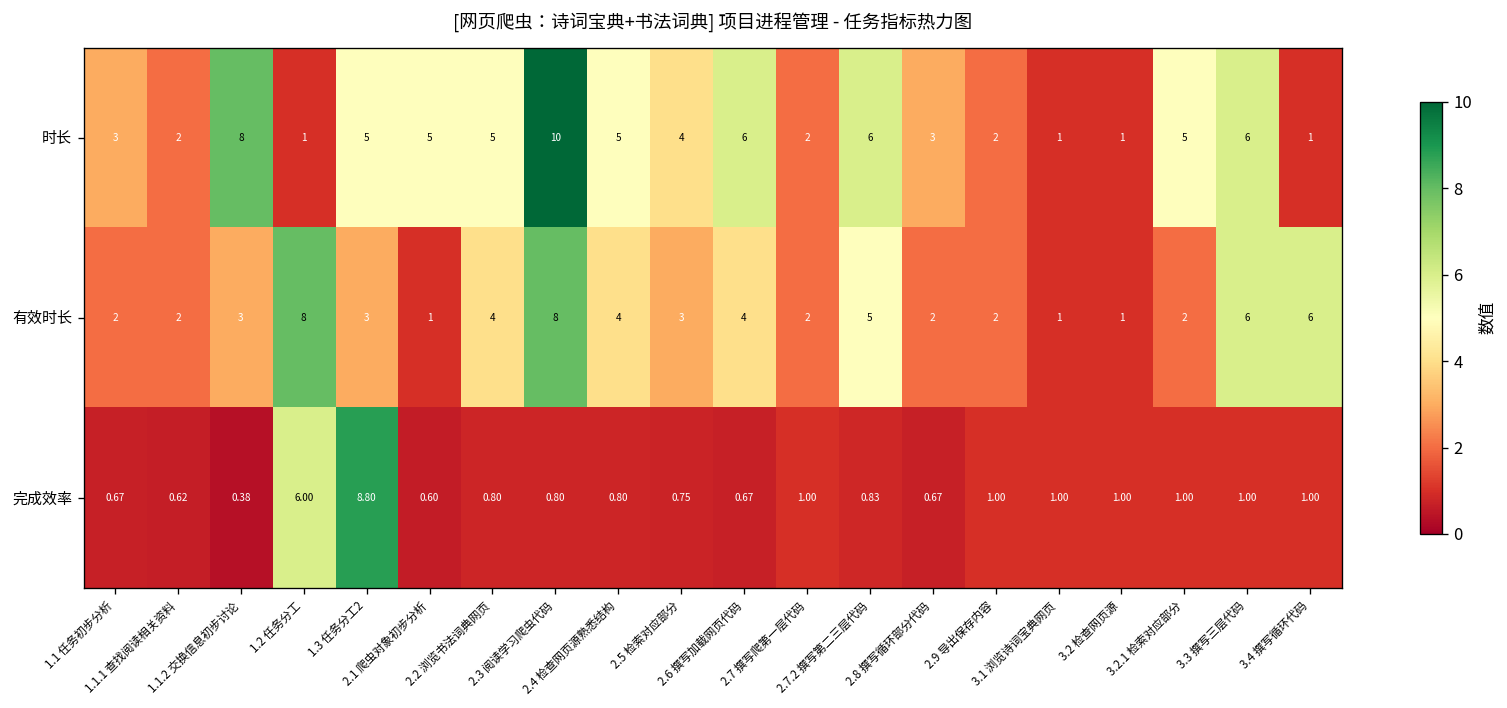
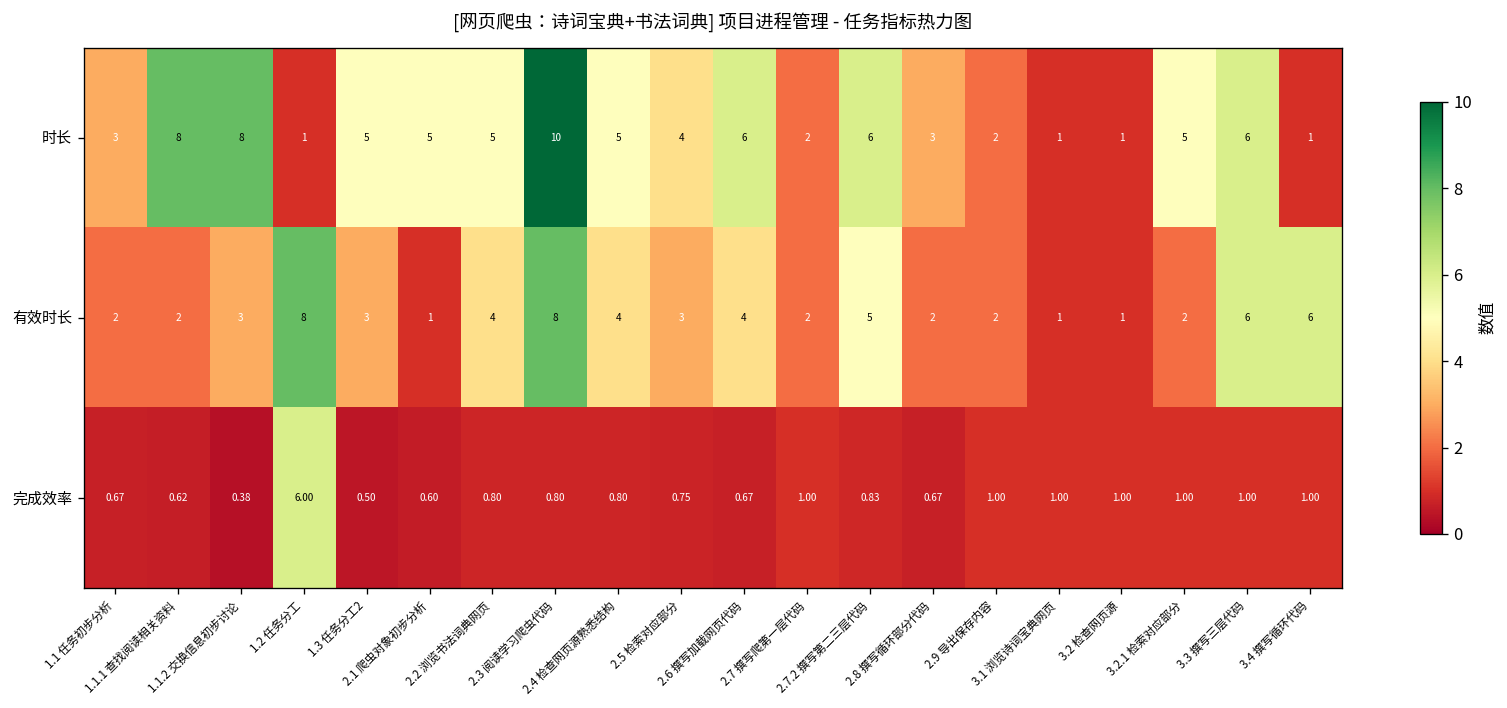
  {
    "时长": {
      "1.1 任务初步分析": 3,
-     "1.1.1 查找阅读相关资料": 2,
+     "1.1.1 查找阅读相关资料": 8,
      "1.1.2 交换信息初步讨论": 8,
      "1.2 任务分工": 1,
      "1.3 任务分工2": 5,
      "2.1 爬虫对象初步分析": 5,
      "2.2 浏览书法词典网页": 5,
      "2.3 阅读学习爬虫代码": 10,
      "2.4 检查网页源熟悉结构": 5,
      "2.5 检索对应部分": 4,
      "2.6 撰写加载网页代码": 6,
      "2.7 撰写爬第一层代码": 2,
      "2.7.2 撰写第二三层代码": 6,
      "2.8 撰写循环部分代码": 3,
      "2.9 导出保存内容": 2,
      "3.1 浏览诗词宝典网页": 1,
      "3.2 检查网页源": 1,
      "3.2.1 检索对应部分": 5,
      "3.3 撰写三层代码": 6,
      "3.4 撰写循环代码": 1
    },
    "有效时长": {
      "1.1 任务初步分析": 2,
      "1.1.1 查找阅读相关资料": 2,
      "1.1.2 交换信息初步讨论": 3,
      "1.2 任务分工": 8,
      "1.3 任务分工2": 3,
      "2.1 爬虫对象初步分析": 1,
      "2.2 浏览书法词典网页": 4,
      "2.3 阅读学习爬虫代码": 8,
      "2.4 检查网页源熟悉结构": 4,
      "2.5 检索对应部分": 3,
      "2.6 撰写加载网页代码": 4,
      "2.7 撰写爬第一层代码": 2,
      "2.7.2 撰写第二三层代码": 5,
      "2.8 撰写循环部分代码": 2,
      "2.9 导出保存内容": 2,
      "3.1 浏览诗词宝典网页": 1,
      "3.2 检查网页源": 1,
      "3.2.1 检索对应部分": 2,
      "3.3 撰写三层代码": 6,
      "3.4 撰写循环代码": 6
    },
    "完成效率": {
      "1.1 任务初步分析": 0.67,
      "1.1.1 查找阅读相关资料": 0.62,
      "1.1.2 交换信息初步讨论": 0.38,
      "1.2 任务分工": 6.00,
-     "1.3 任务分工2": 8.80,
+     "1.3 任务分工2": 0.50,
      "2.1 爬虫对象初步分析": 0.60,
      "2.2 浏览书法词典网页": 0.80,
      "2.3 阅读学习爬虫代码": 0.80,
      "2.4 检查网页源熟悉结构": 0.80,
      "2.5 检索对应部分": 0.75,
      "2.6 撰写加载网页代码": 0.67,
      "2.7 撰写爬第一层代码": 1.00,
      "2.7.2 撰写第二三层代码": 0.83,
      "2.8 撰写循环部分代码": 0.67,
      "2.9 导出保存内容": 1.00,
      "3.1 浏览诗词宝典网页": 1.00,
      "3.2 检查网页源": 1.00,
      "3.2.1 检索对应部分": 1.00,
      "3.3 撰写三层代码": 1.00,
      "3.4 撰写循环代码": 1.00
    }
  }
